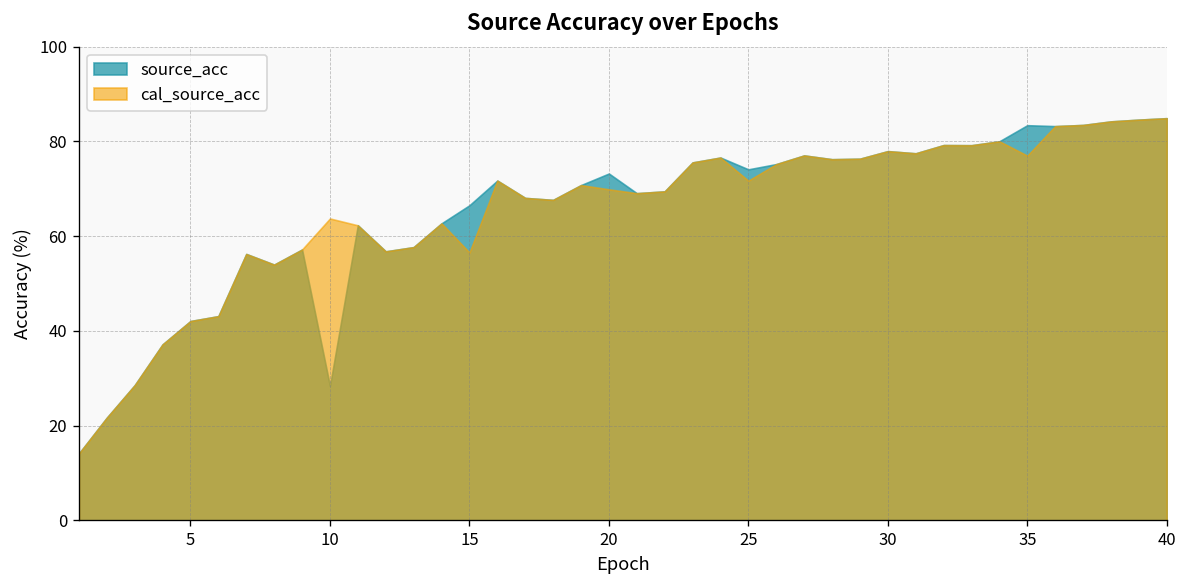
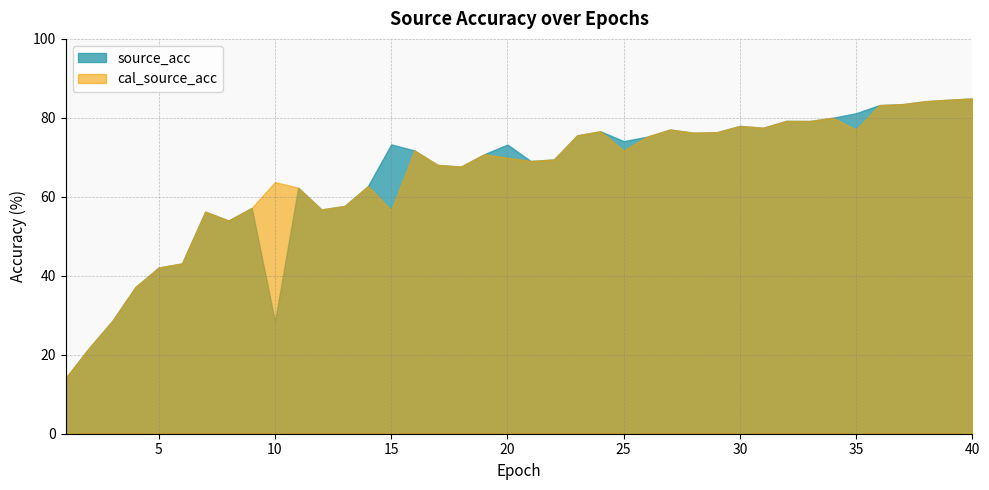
  {
    "source_acc": {
      "10": 28,
-     "15": 67,
+     "15": 73,
      "20": 73,
      "25": 74,
-     "35": 83
+     "35": 81
    },
    "cal_source_acc": {
      "10": 64,
      "15": 57,
      "20": 70,
      "25": 72,
      "35": 77
    }
  }
